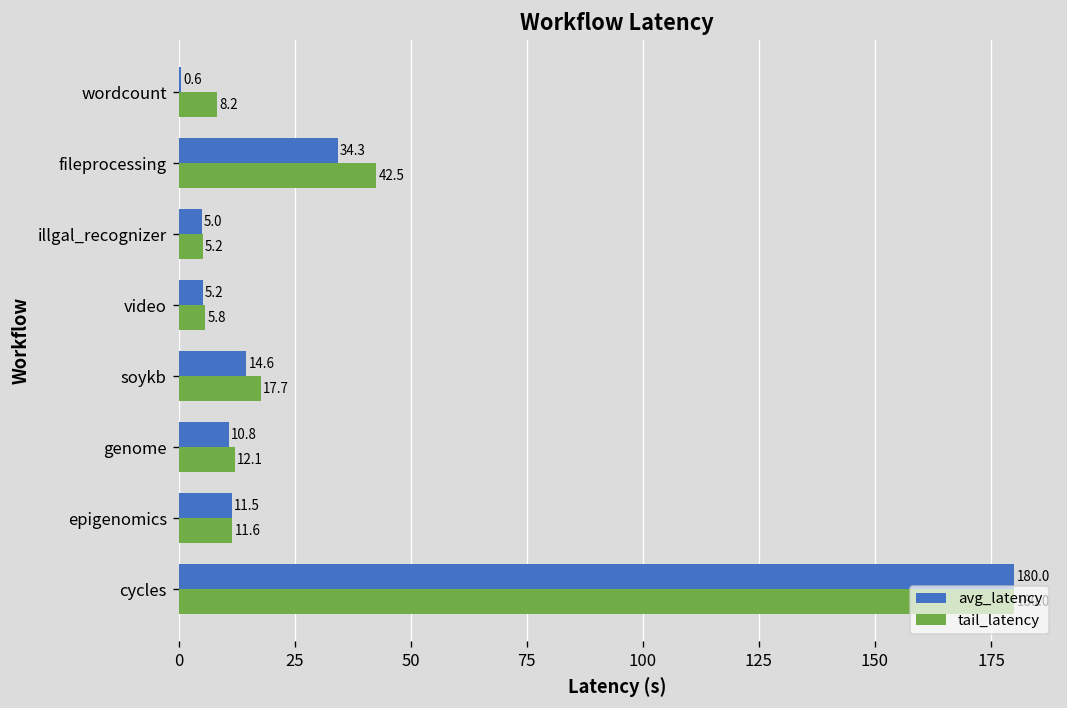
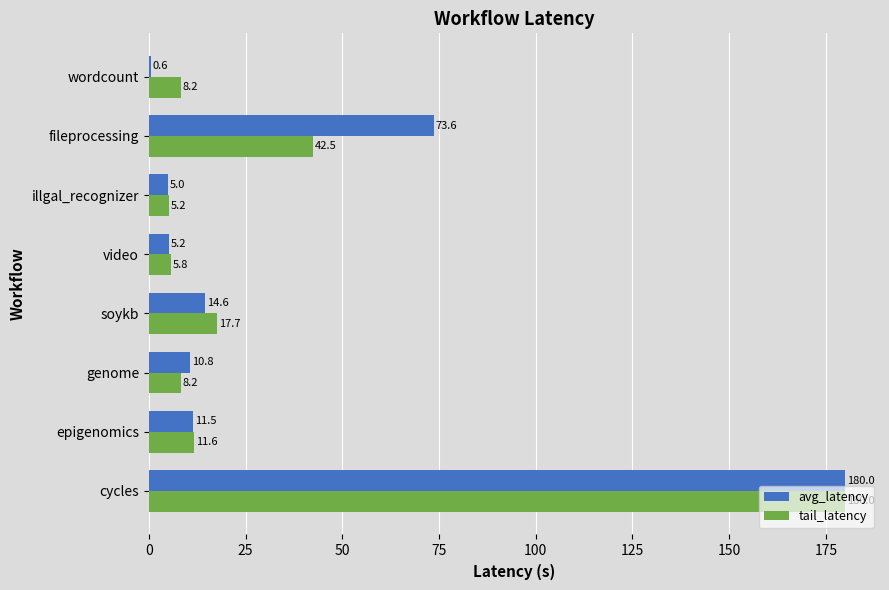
  {
    "avg_latency": {
      "wordcount": 0.6,
-     "fileprocessing": 34.3,
+     "fileprocessing": 73.6,
      "illgal_recognizer": 5.0,
      "video": 5.2,
      "soykb": 14.6,
      "genome": 10.8,
      "epigenomics": 11.5,
      "cycles": 180.0
    },
    "tail_latency": {
      "wordcount": 8.2,
      "fileprocessing": 42.5,
      "illgal_recognizer": 5.2,
      "video": 5.8,
      "soykb": 17.7,
-     "genome": 12.1,
+     "genome": 8.2,
      "epigenomics": 11.6
    }
  }
